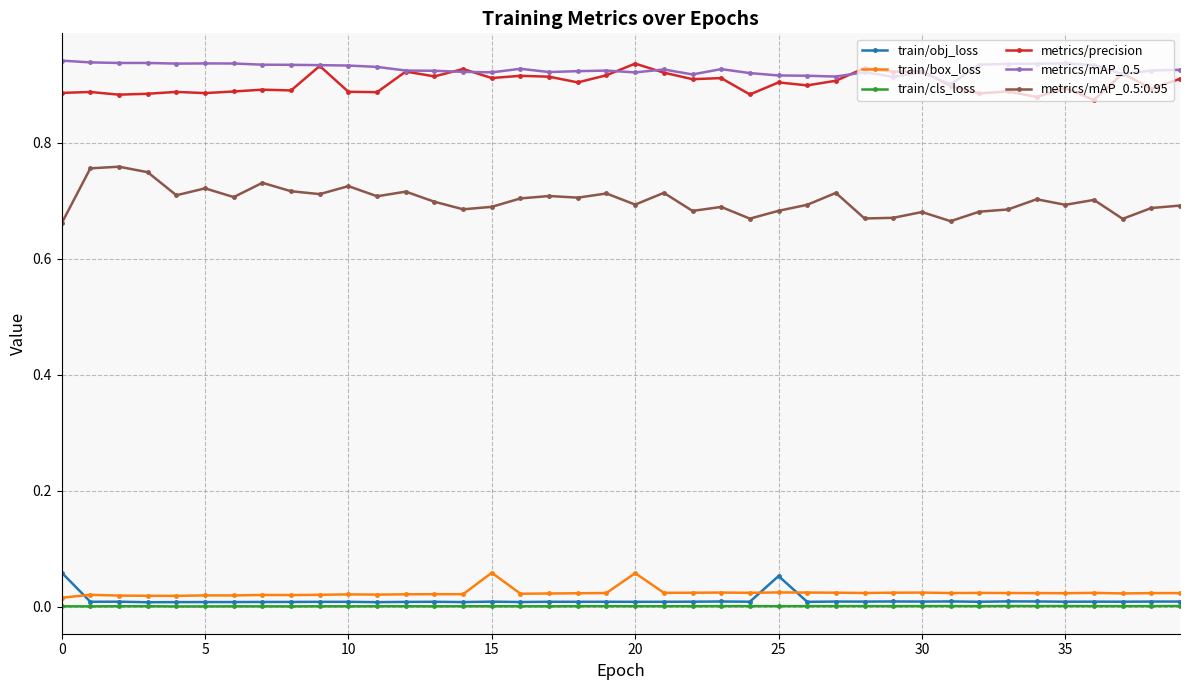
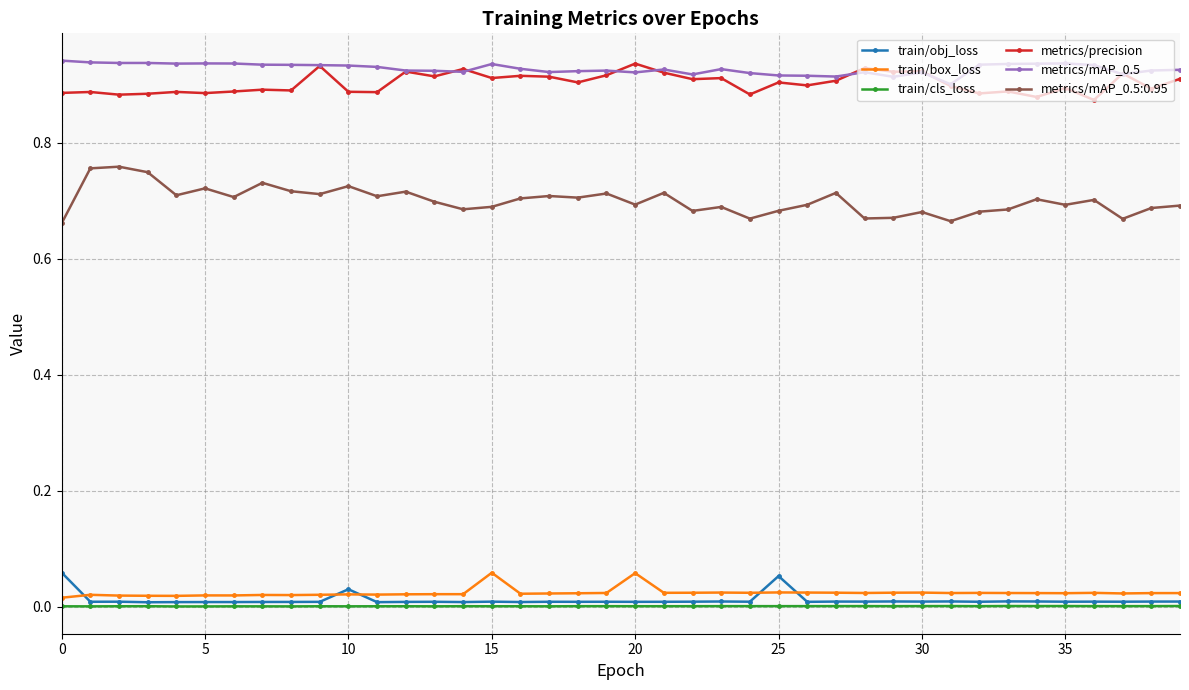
  {
    "train/obj_loss": {
      "0": 0.06,
      "5": 0.01,
-     "10": 0.01,
+     "10": 0.03,
      "15": 0.01,
      "20": 0.01,
      "25": 0.05,
      "30": 0.01,
      "35": 0.01
    },
    "train/box_loss": {
      "0": 0.02,
      "5": 0.02,
      "10": 0.02,
      "15": 0.06,
      "20": 0.06,
      "25": 0.02,
      "30": 0.02,
      "35": 0.02
    },
    "train/cls_loss": {
      "0": 0.00,
      "5": 0.00,
      "10": 0.00,
      "15": 0.00,
      "20": 0.00,
      "25": 0.00,
      "30": 0.00,
      "35": 0.00
    },
    "metrics/precision": {
      "0": 0.89,
      "5": 0.89,
      "10": 0.89,
      "15": 0.91,
      "20": 0.94,
      "25": 0.90
    },
    "metrics/mAP_0.5": {
      "0": 0.94,
      "5": 0.94,
      "10": 0.93,
-     "15": 0.92,
+     "15": 0.94,
      "20": 0.92,
      "25": 0.92
    },
    "metrics/mAP_0.5:0.95": {
      "0": 0.66,
      "5": 0.72,
      "10": 0.73,
      "15": 0.69,
      "20": 0.69,
      "25": 0.68,
      "30": 0.68,
      "35": 0.69
    }
  }
